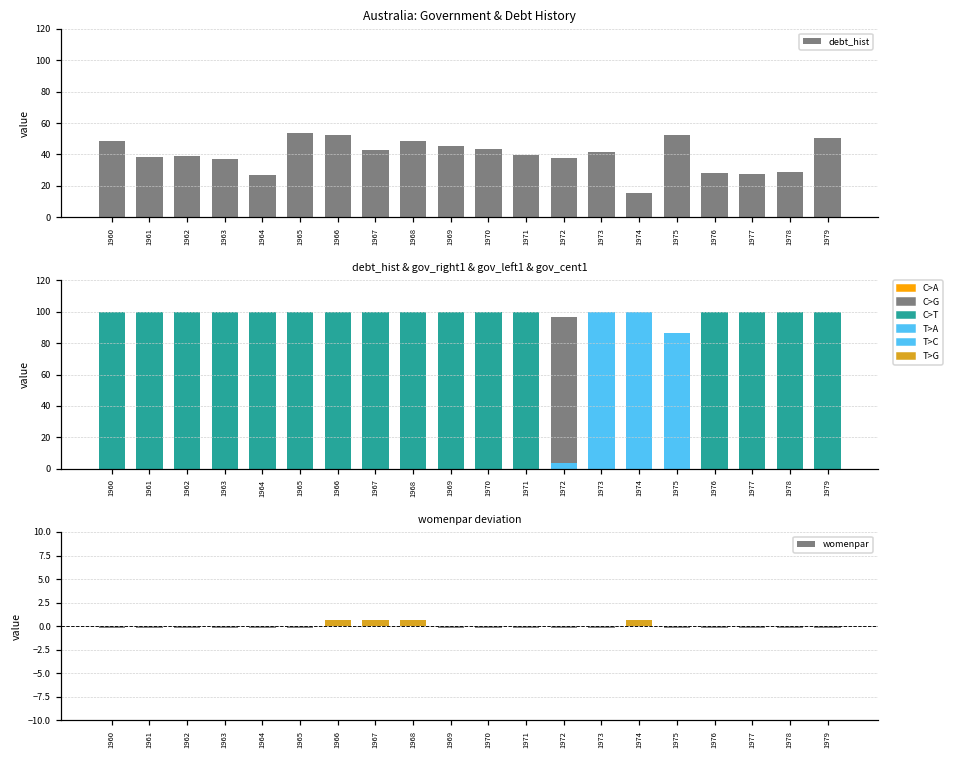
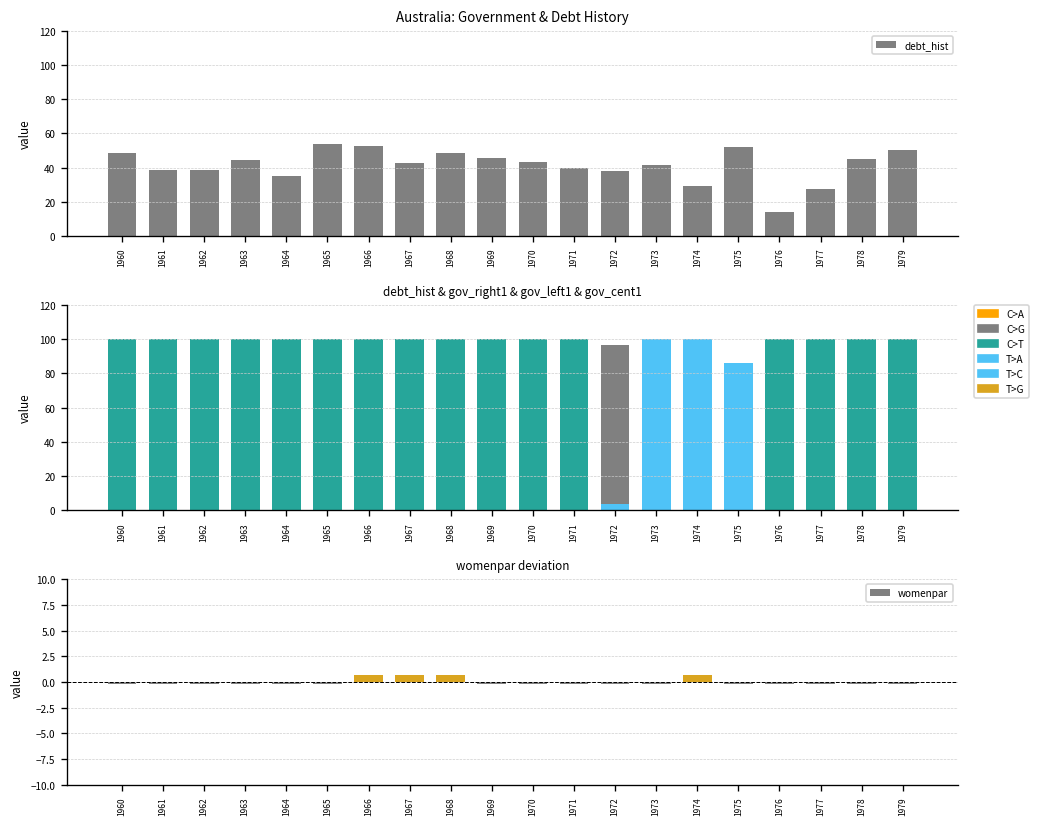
  {
    "Australia: Government & Debt History": {
      "1960": 49,
      "1961": 39,
      "1962": 39,
-     "1963": 37,
-     "1964": 27,
+     "1963": 45,
+     "1964": 35,
      "1965": 54,
      "1966": 53,
      "1967": 43,
      "1968": 49,
      "1969": 46,
      "1970": 43,
      "1971": 40,
      "1972": 38,
      "1973": 41,
-     "1974": 16,
+     "1974": 29,
      "1975": 52,
-     "1976": 28,
+     "1976": 14,
      "1977": 27,
-     "1978": 29,
+     "1978": 45,
      "1979": 50
    },
    "debt_hist & gov_right1 & gov_left1 & gov_cent1": {
      "1960": 100,
      "1961": 100,
      "1962": 100,
      "1963": 100,
      "1964": 100,
      "1965": 100,
      "1966": 100,
      "1967": 100,
      "1968": 100,
      "1969": 100,
      "1970": 100,
      "1971": 100,
      "1976": 100,
      "1977": 100,
      "1978": 100,
      "1979": 100
    },
    "womenpar deviation": {
      "1966": 1,
      "1967": 1,
      "1968": 1,
      "1974": 1
    }
  }
